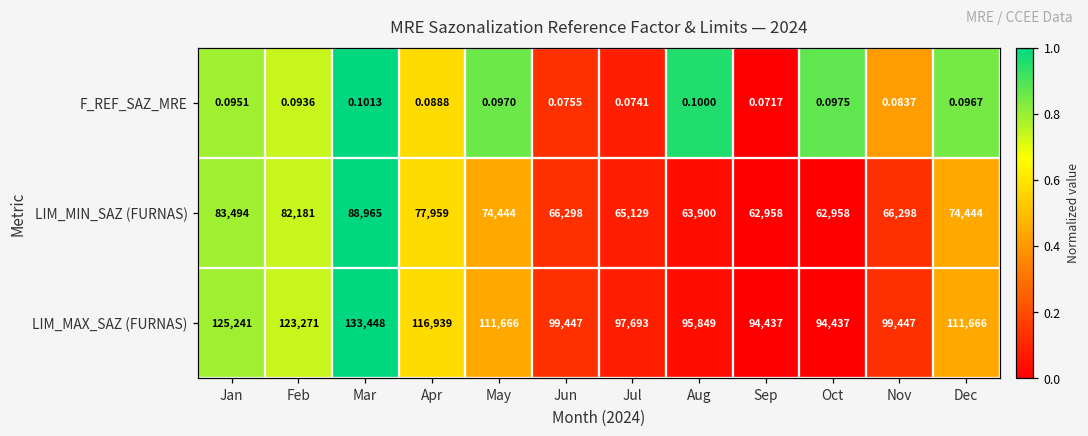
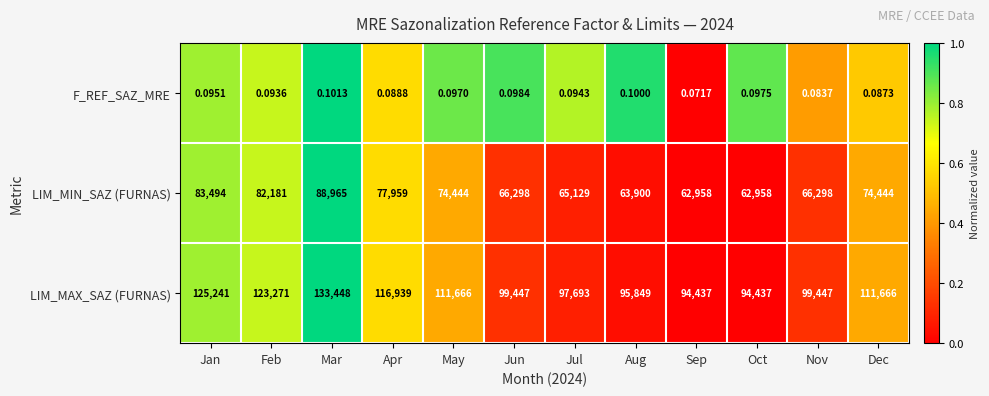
  {
    "F_REF_SAZ_MRE": {
      "Jan": "0.0951",
      "Feb": "0.0936",
      "Mar": "0.1013",
      "Apr": "0.0888",
      "May": "0.0970",
-     "Jun": "0.0755",
-     "Jul": "0.0741",
+     "Jun": "0.0984",
+     "Jul": "0.0943",
      "Aug": "0.1000",
      "Sep": "0.0717",
      "Oct": "0.0975",
      "Nov": "0.0837",
-     "Dec": "0.0967"
+     "Dec": "0.0873"
    },
    "LIM_MIN_SAZ (FURNAS)": {
      "Jan": "83,494",
      "Feb": "82,181",
      "Mar": "88,965",
      "Apr": "77,959",
      "May": "74,444",
      "Jun": "66,298",
      "Jul": "65,129",
      "Aug": "63,900",
      "Sep": "62,958",
      "Oct": "62,958",
      "Nov": "66,298",
      "Dec": "74,444"
    },
    "LIM_MAX_SAZ (FURNAS)": {
      "Jan": "125,241",
      "Feb": "123,271",
      "Mar": "133,448",
      "Apr": "116,939",
      "May": "111,666",
      "Jun": "99,447",
      "Jul": "97,693",
      "Aug": "95,849",
      "Sep": "94,437",
      "Oct": "94,437",
      "Nov": "99,447",
      "Dec": "111,666"
    }
  }
